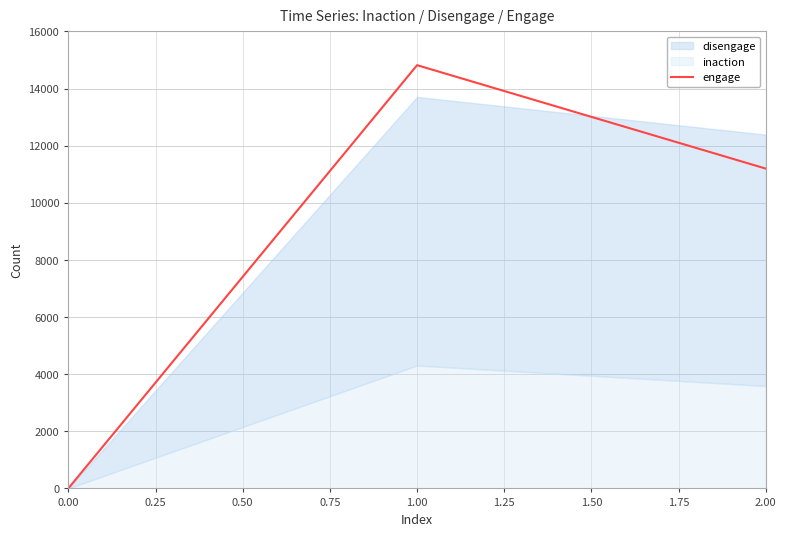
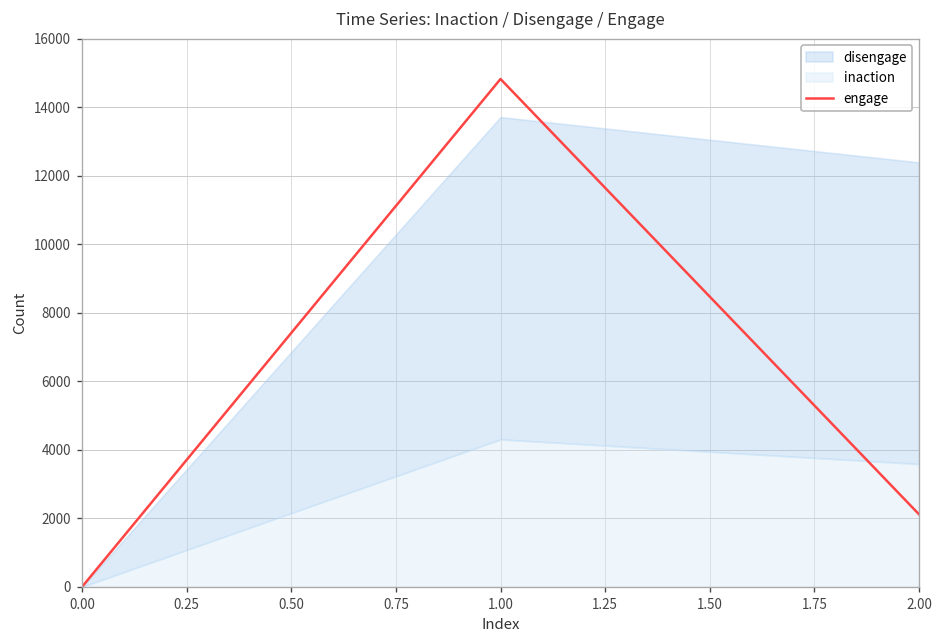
  {
    "engage": {
      "1.00": 14800,
-     "2.00": 11200
+     "2.00": 2100
    }
  }
